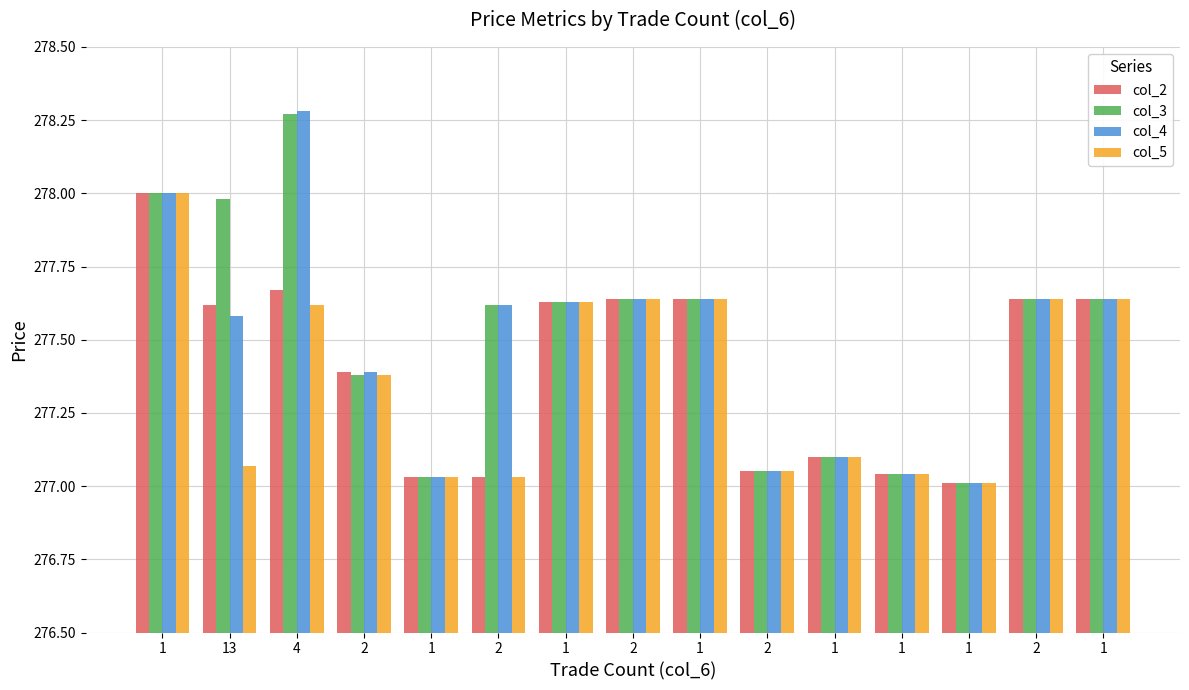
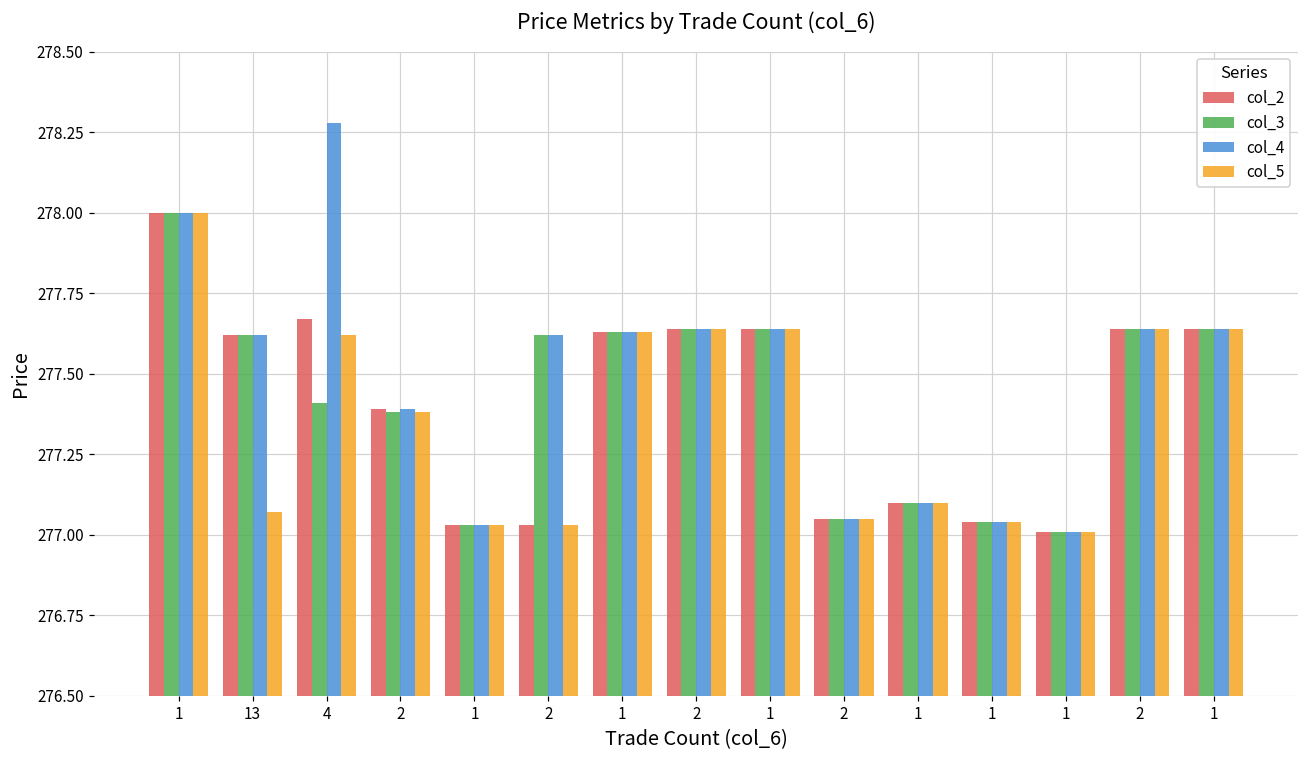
  {
    "col_2": {
      "13": 277.62,
      "4": 277.67
    },
    "col_3": {
-     "13": 277.98,
-     "4": 278.27
+     "13": 277.62,
+     "4": 277.41
    },
    "col_4": {
-     "13": 277.58,
+     "13": 277.62,
      "4": 278.28
    },
    "col_5": {
      "13": 277.07,
      "4": 277.62
    }
  }
